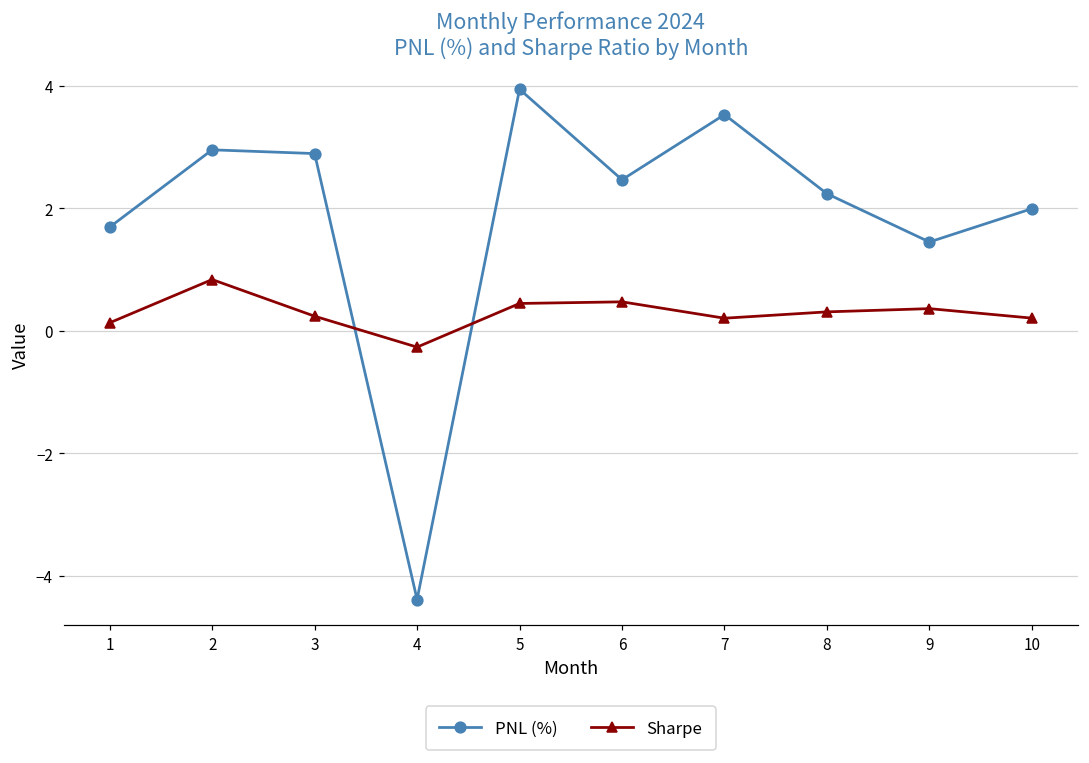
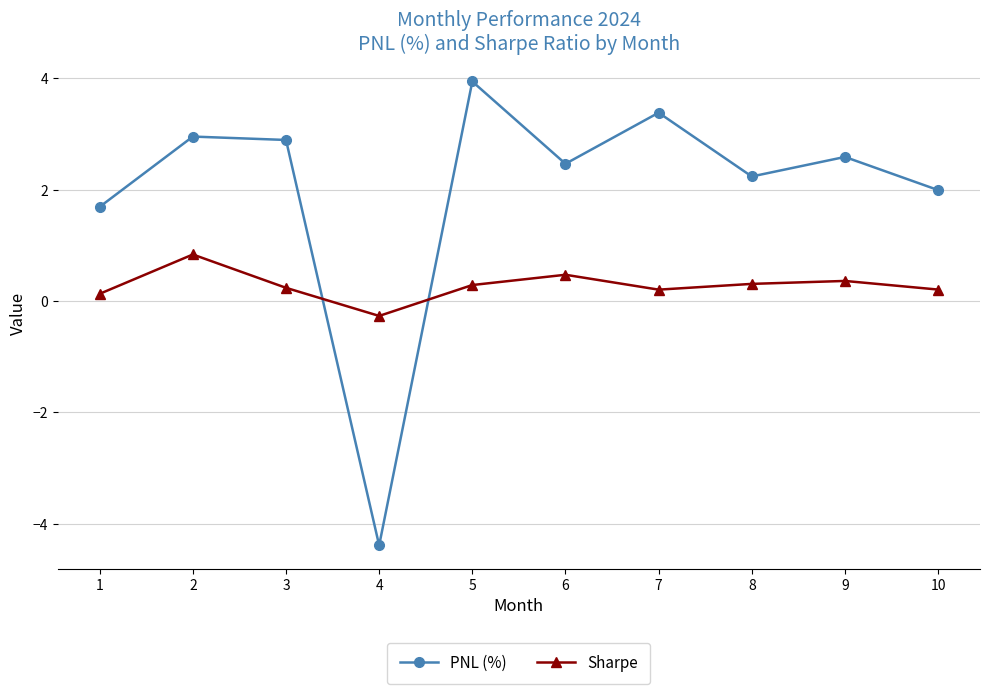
  {
    "PNL (%)": {
      "1": 1.7,
      "2": 3.0,
      "3": 2.9,
      "4": -4.4,
      "5": 3.9,
      "6": 2.5,
-     "7": 3.5,
+     "7": 3.4,
      "8": 2.2,
-     "9": 1.4,
+     "9": 2.6,
      "10": 2.0
    },
    "Sharpe": {
      "1": 0.1,
      "2": 0.8,
      "3": 0.2,
      "4": -0.3,
-     "5": 0.4,
+     "5": 0.3,
      "6": 0.5,
      "7": 0.2,
      "8": 0.3,
      "9": 0.4,
      "10": 0.2
    }
  }
